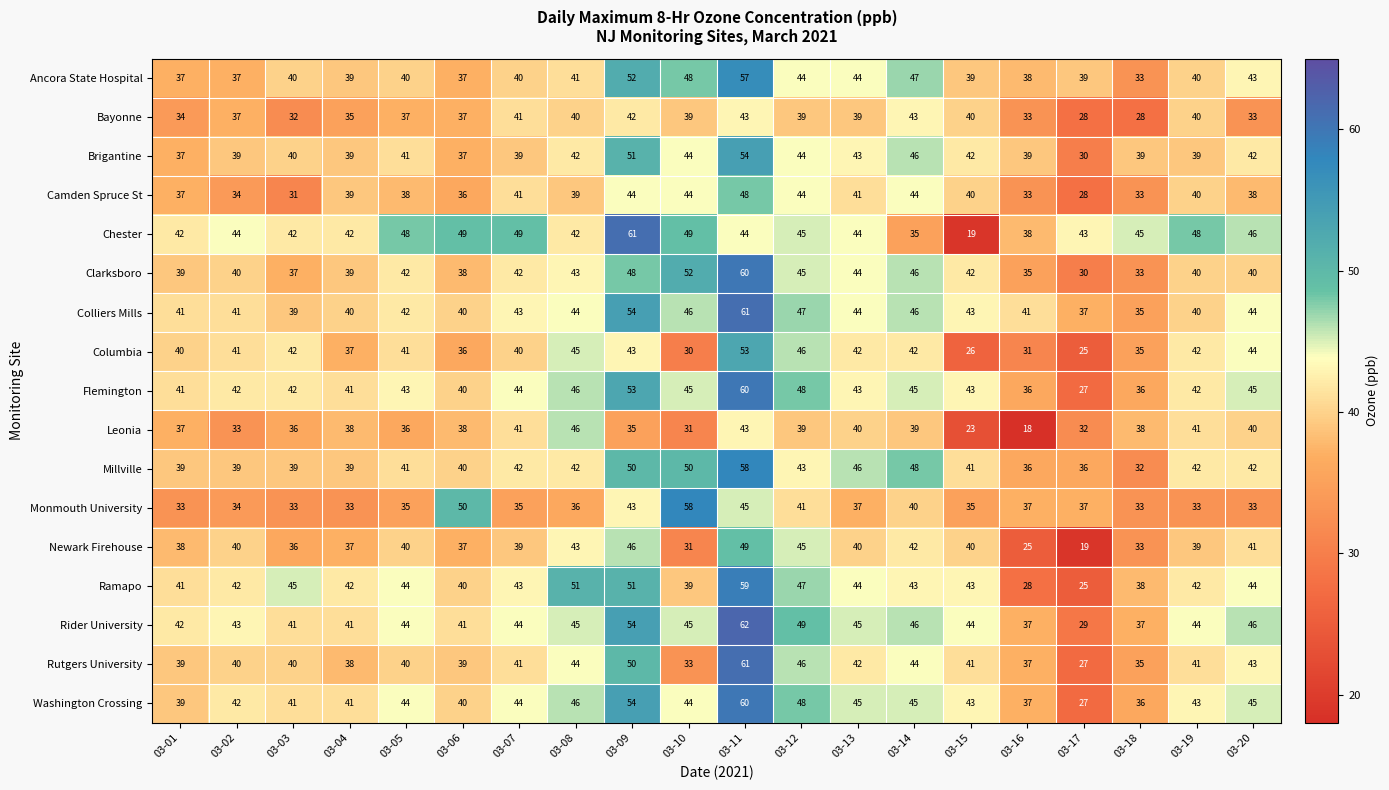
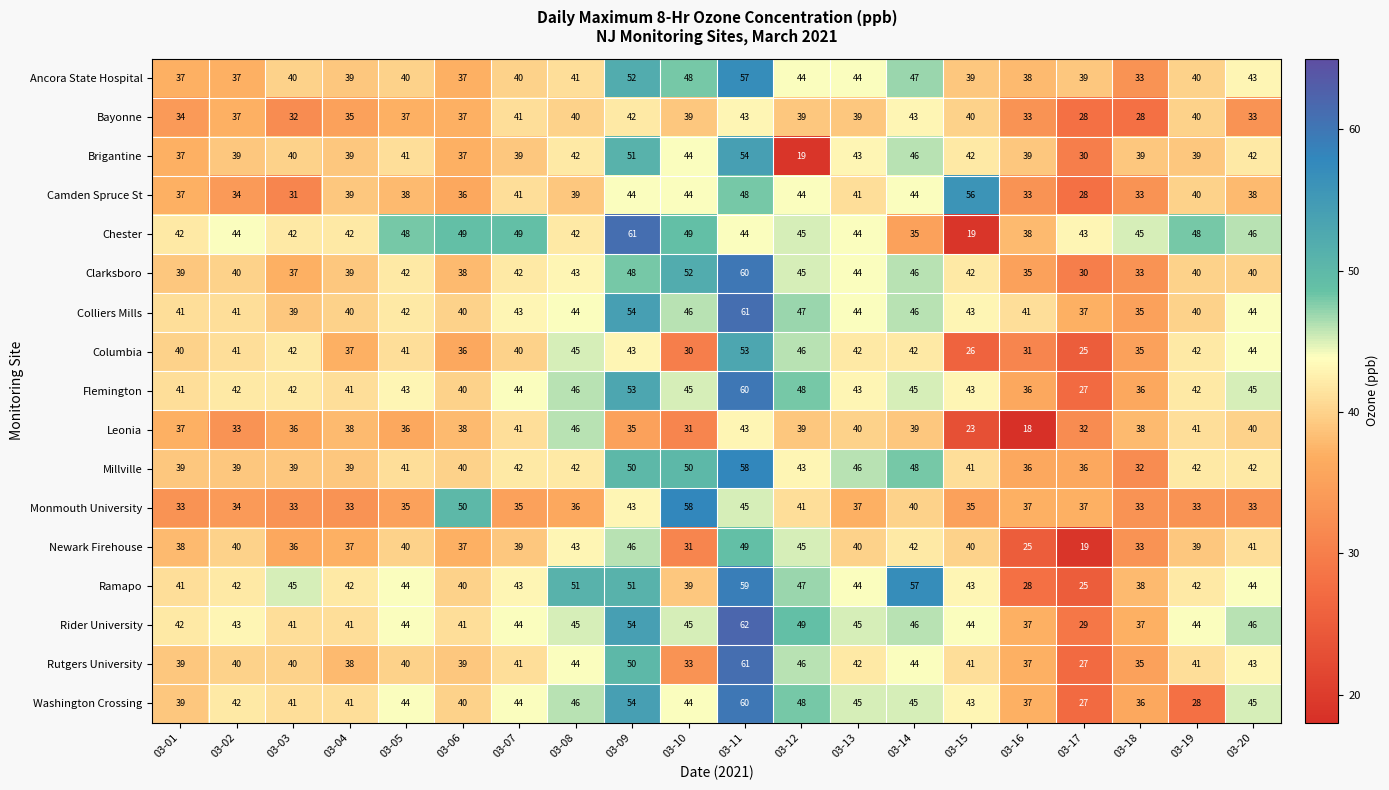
  {
    "Brigantine": {
      "03-01": 37,
      "03-02": 39,
      "03-03": 40,
      "03-04": 39,
      "03-05": 41,
      "03-06": 37,
      "03-07": 39,
      "03-08": 42,
      "03-09": 51,
      "03-10": 44,
      "03-11": 54,
-     "03-12": 44,
+     "03-12": 19,
      "03-13": 43,
      "03-14": 46,
      "03-15": 42,
      "03-16": 39,
      "03-17": 30,
      "03-18": 39,
      "03-19": 39,
      "03-20": 42
    },
    "Camden Spruce St": {
      "03-01": 37,
      "03-02": 34,
      "03-03": 31,
      "03-04": 39,
      "03-05": 38,
      "03-06": 36,
      "03-07": 41,
      "03-08": 39,
      "03-09": 44,
      "03-10": 44,
      "03-11": 48,
      "03-12": 44,
      "03-13": 41,
      "03-14": 44,
-     "03-15": 40,
+     "03-15": 56,
      "03-16": 33,
      "03-17": 28,
      "03-18": 33,
      "03-19": 40,
      "03-20": 38
    },
    "Ramapo": {
      "03-01": 41,
      "03-02": 42,
      "03-03": 45,
      "03-04": 42,
      "03-05": 44,
      "03-06": 40,
      "03-07": 43,
      "03-08": 51,
      "03-09": 51,
      "03-10": 39,
      "03-11": 59,
      "03-12": 47,
      "03-13": 44,
-     "03-14": 43,
+     "03-14": 57,
      "03-15": 43,
      "03-16": 28,
      "03-17": 25,
      "03-18": 38,
      "03-19": 42,
      "03-20": 44
    },
    "Washington Crossing": {
      "03-01": 39,
      "03-02": 42,
      "03-03": 41,
      "03-04": 41,
      "03-05": 44,
      "03-06": 40,
      "03-07": 44,
      "03-08": 46,
      "03-09": 54,
      "03-10": 44,
      "03-11": 60,
      "03-12": 48,
      "03-13": 45,
      "03-14": 45,
      "03-15": 43,
      "03-16": 37,
      "03-17": 27,
      "03-18": 36,
-     "03-19": 43,
+     "03-19": 28,
      "03-20": 45
    }
  }
